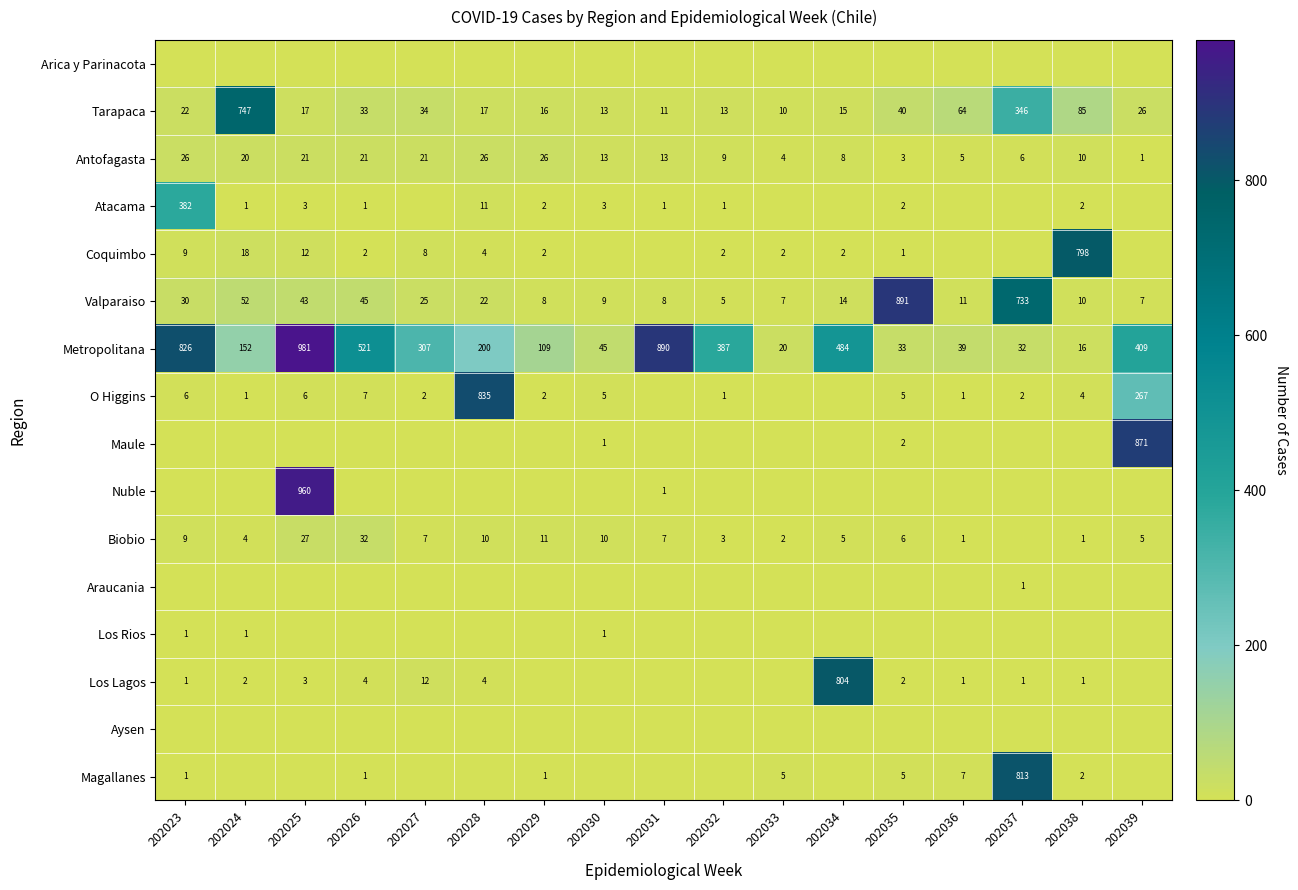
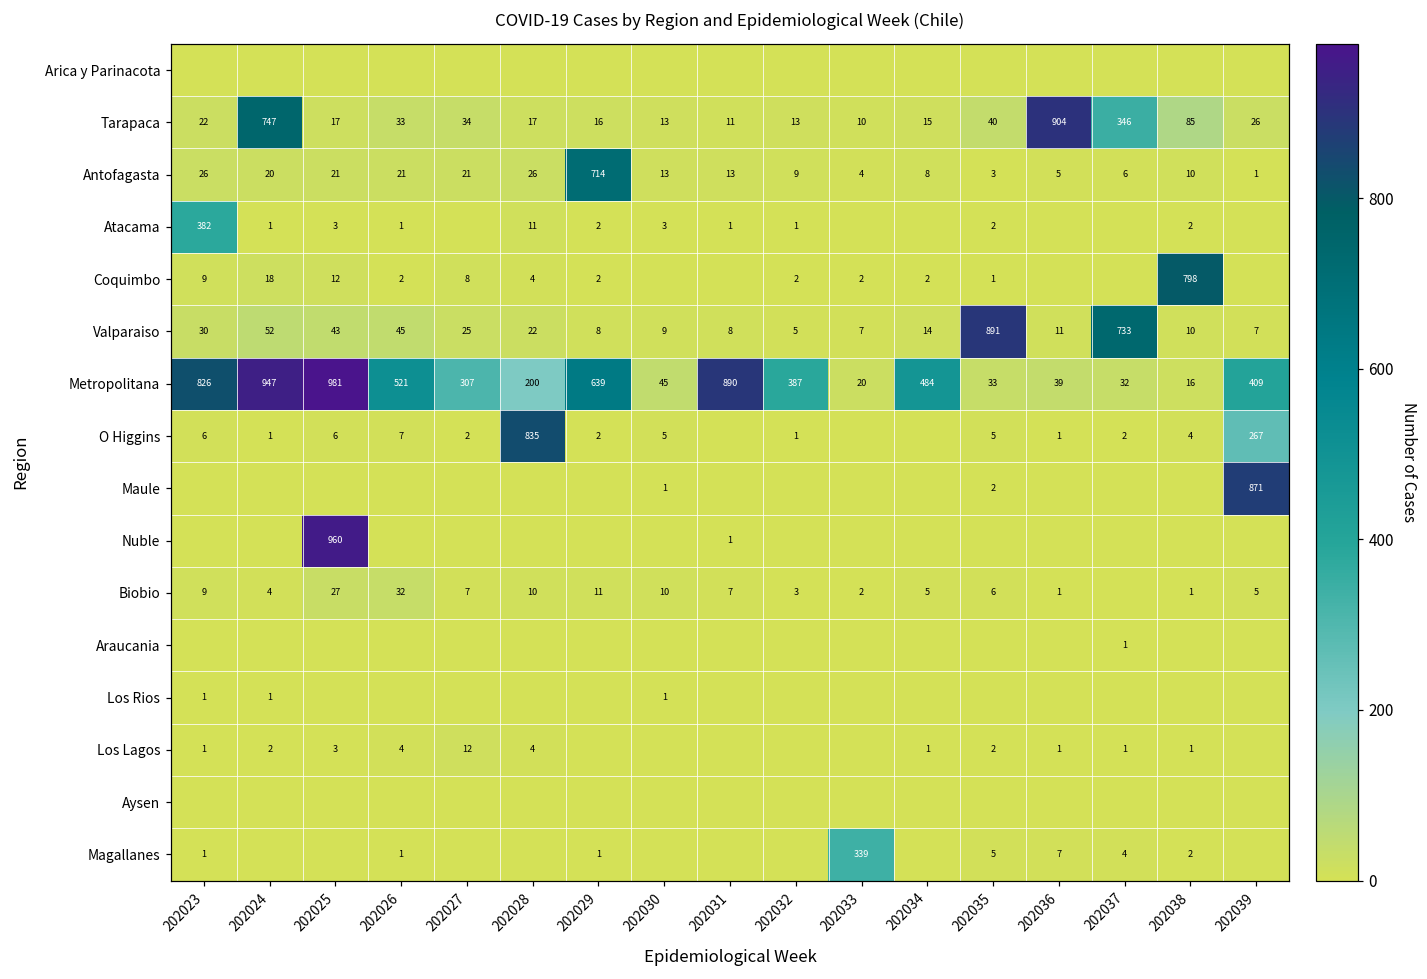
  {
    "Tarapaca": {
      "202023": 22,
      "202024": 747,
      "202025": 17,
      "202026": 33,
      "202027": 34,
      "202028": 17,
      "202029": 16,
      "202030": 13,
      "202031": 11,
      "202032": 13,
      "202033": 10,
      "202034": 15,
      "202035": 40,
-     "202036": 64,
+     "202036": 904,
      "202037": 346,
      "202038": 85,
      "202039": 26
    },
    "Antofagasta": {
      "202023": 26,
      "202024": 20,
      "202025": 21,
      "202026": 21,
      "202027": 21,
      "202028": 26,
-     "202029": 26,
+     "202029": 714,
      "202030": 13,
      "202031": 13,
      "202032": 9,
      "202033": 4,
      "202034": 8,
      "202035": 3,
      "202036": 5,
      "202037": 6,
      "202038": 10,
      "202039": 1
    },
    "Atacama": {
      "202023": 382,
      "202024": 1,
      "202025": 3,
      "202026": 1,
      "202028": 11,
      "202029": 2,
      "202030": 3,
      "202031": 1,
      "202032": 1,
      "202035": 2,
      "202038": 2
    },
    "Coquimbo": {
      "202023": 9,
      "202024": 18,
      "202025": 12,
      "202026": 2,
      "202027": 8,
      "202028": 4,
      "202029": 2,
      "202032": 2,
      "202033": 2,
      "202034": 2,
      "202035": 1,
      "202038": 798
    },
    "Valparaiso": {
      "202023": 30,
      "202024": 52,
      "202025": 43,
      "202026": 45,
      "202027": 25,
      "202028": 22,
      "202029": 8,
      "202030": 9,
      "202031": 8,
      "202032": 5,
      "202033": 7,
      "202034": 14,
      "202035": 891,
      "202036": 11,
      "202037": 733,
      "202038": 10,
      "202039": 7
    },
    "Metropolitana": {
      "202023": 826,
-     "202024": 152,
+     "202024": 947,
      "202025": 981,
      "202026": 521,
      "202027": 307,
      "202028": 200,
-     "202029": 109,
+     "202029": 639,
      "202030": 45,
      "202031": 890,
      "202032": 387,
      "202033": 20,
      "202034": 484,
      "202035": 33,
      "202036": 39,
      "202037": 32,
      "202038": 16,
      "202039": 409
    },
    "O Higgins": {
      "202023": 6,
      "202024": 1,
      "202025": 6,
      "202026": 7,
      "202027": 2,
      "202028": 835,
      "202029": 2,
      "202030": 5,
      "202032": 1,
      "202035": 5,
      "202036": 1,
      "202037": 2,
      "202038": 4,
      "202039": 267
    },
    "Maule": {
      "202030": 1,
      "202035": 2,
      "202039": 871
    },
    "Nuble": {
      "202025": 960,
      "202031": 1
    },
    "Biobio": {
      "202023": 9,
      "202024": 4,
      "202025": 27,
      "202026": 32,
      "202027": 7,
      "202028": 10,
      "202029": 11,
      "202030": 10,
      "202031": 7,
      "202032": 3,
      "202033": 2,
      "202034": 5,
      "202035": 6,
      "202036": 1,
      "202038": 1,
      "202039": 5
    },
    "Araucania": {
      "202037": 1
    },
    "Los Rios": {
      "202023": 1,
      "202024": 1,
      "202030": 1
    },
    "Los Lagos": {
      "202023": 1,
      "202024": 2,
      "202025": 3,
      "202026": 4,
      "202027": 12,
      "202028": 4,
-     "202034": 804,
+     "202034": 1,
      "202035": 2,
      "202036": 1,
      "202037": 1,
      "202038": 1
    },
    "Magallanes": {
      "202023": 1,
      "202026": 1,
      "202029": 1,
-     "202033": 5,
+     "202033": 339,
      "202035": 5,
      "202036": 7,
-     "202037": 813,
+     "202037": 4,
      "202038": 2
    }
  }
